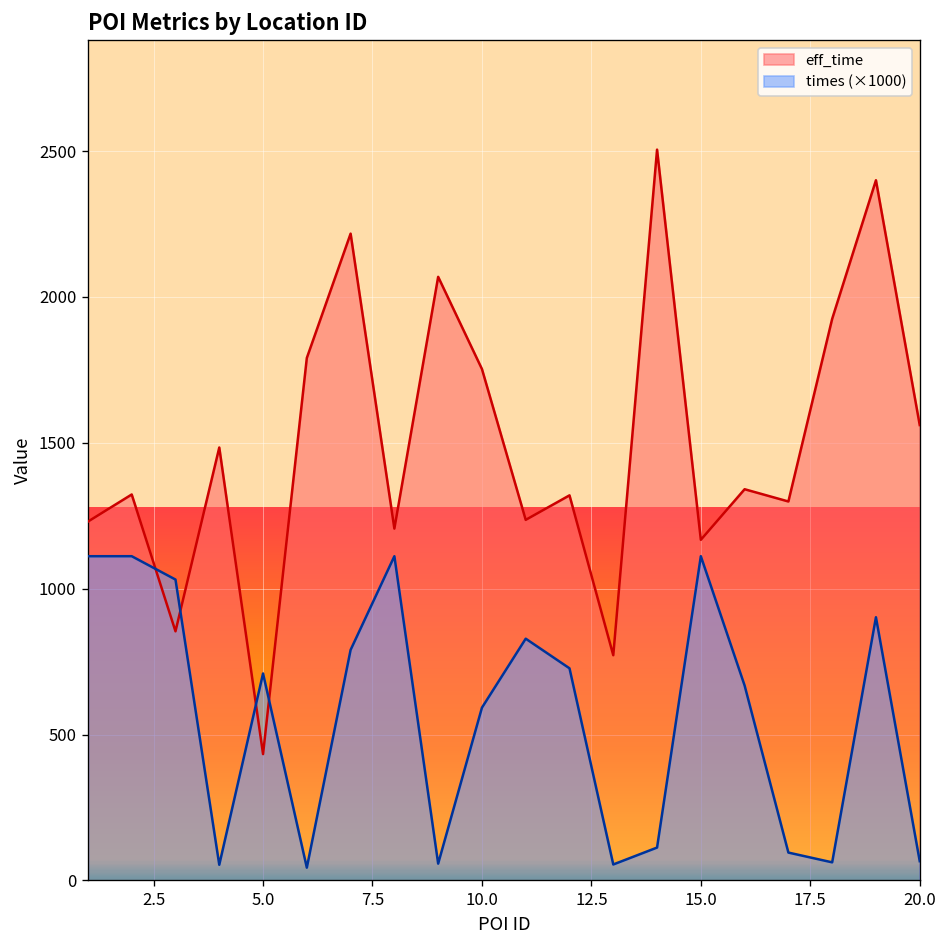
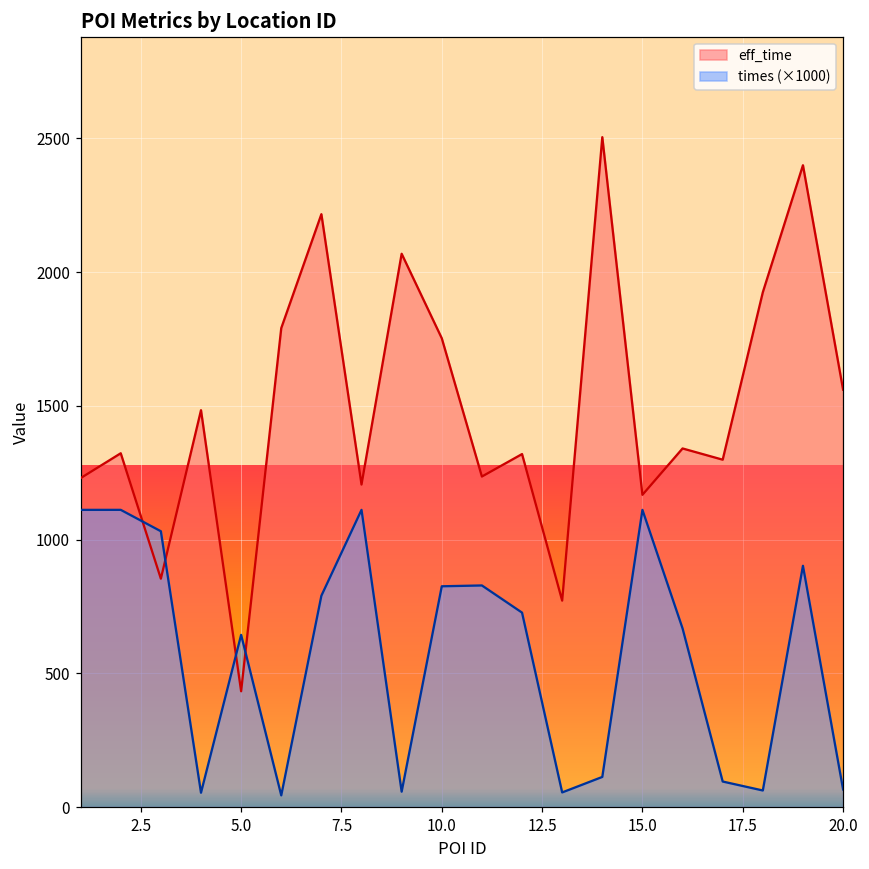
  {
    "eff_time": {
      "5.0": 430,
      "10.0": 1750,
      "15.0": 1170,
      "20.0": 1560
    },
    "times (×1000)": {
-     "5.0": 710,
-     "10.0": 590,
+     "5.0": 640,
+     "10.0": 830,
      "15.0": 1110,
      "20.0": 70
    }
  }
